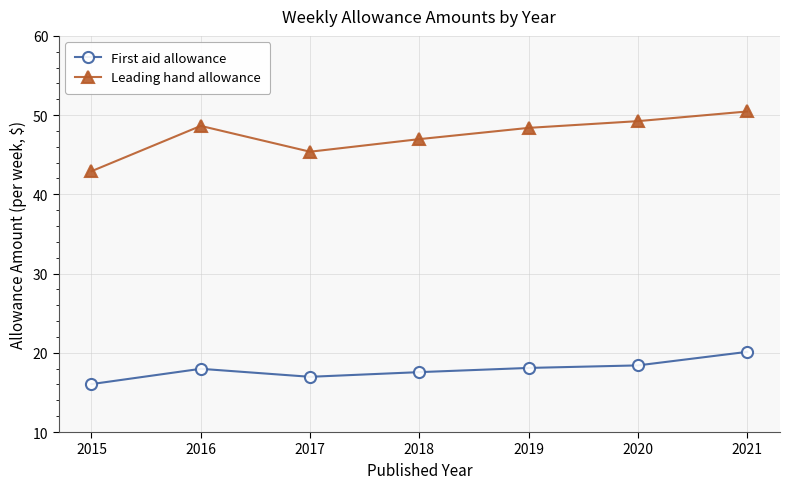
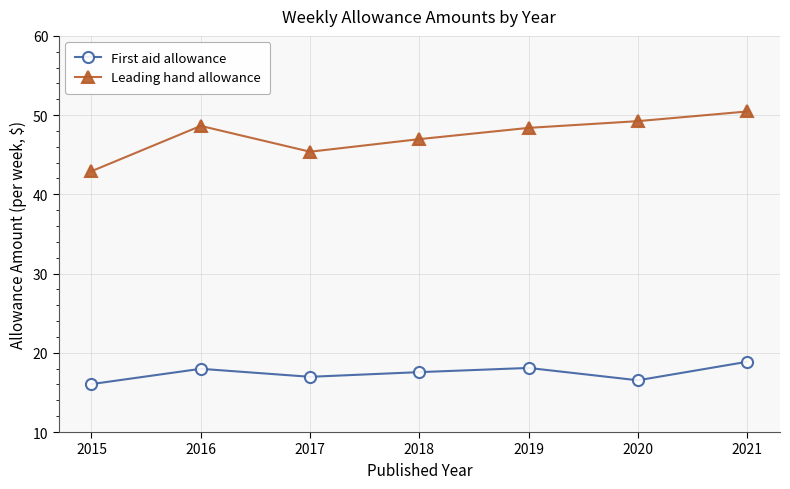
  {
    "First aid allowance": {
      "2015": 16,
      "2016": 18,
      "2017": 17,
      "2018": 18,
      "2019": 18,
-     "2020": 18,
-     "2021": 20
+     "2020": 17,
+     "2021": 19
    },
    "Leading hand allowance": {
      "2015": 43,
      "2016": 49,
      "2017": 45,
      "2018": 47,
      "2019": 48,
      "2020": 49,
      "2021": 50
    }
  }
